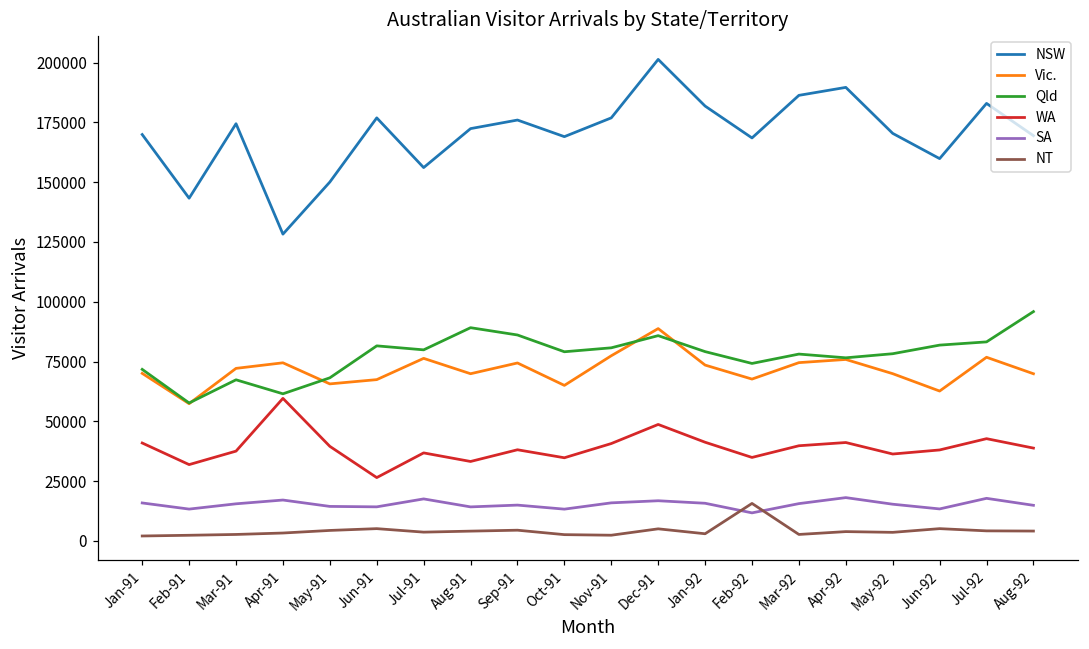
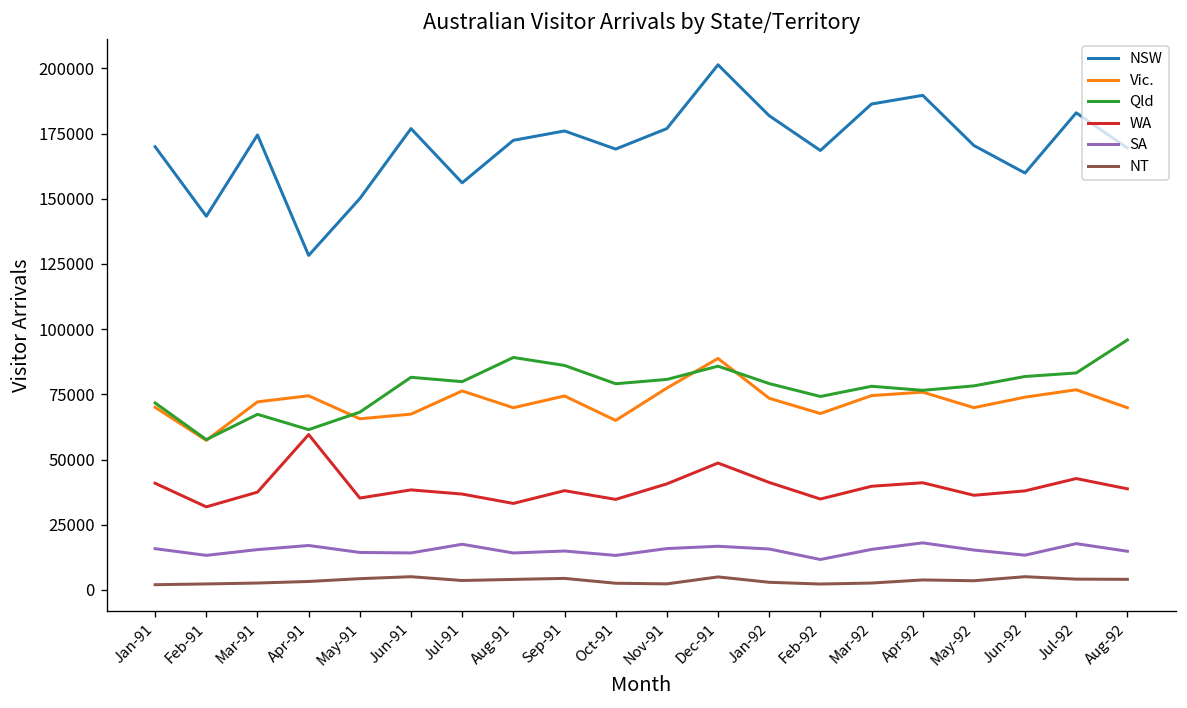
  {
    "NSW": {
      "Jan-91": 170000,
      "Feb-91": 143000,
      "Mar-91": 174000,
      "Apr-91": 128000,
      "May-91": 150000,
      "Jun-91": 177000,
      "Jul-91": 156000,
      "Aug-91": 172000,
      "Sep-91": 176000,
      "Oct-91": 169000,
      "Nov-91": 177000,
      "Dec-91": 201000,
      "Jan-92": 182000,
      "Feb-92": 169000,
      "Mar-92": 186000,
      "Apr-92": 190000,
      "May-92": 170000,
      "Jun-92": 160000,
      "Jul-92": 183000
    },
    "Vic.": {
      "Jan-91": 70000,
      "Mar-91": 72000,
      "Apr-91": 74000,
      "May-91": 66000,
      "Jun-91": 67000,
      "Jul-91": 76000,
      "Aug-91": 70000,
      "Sep-91": 74000,
      "Oct-91": 65000,
      "Nov-91": 77000,
      "Dec-91": 89000,
      "Jan-92": 74000,
      "Feb-92": 68000,
      "Mar-92": 75000,
      "May-92": 70000,
-     "Jun-92": 63000,
+     "Jun-92": 74000,
      "Jul-92": 77000,
      "Aug-92": 70000
    },
    "Qld": {
      "Jan-91": 72000,
      "Mar-91": 67000,
      "Apr-91": 61000,
      "May-91": 68000,
      "Jun-91": 82000,
      "Jul-91": 80000,
      "Aug-91": 89000,
      "Sep-91": 86000,
      "Oct-91": 79000,
      "Nov-91": 81000,
      "Dec-91": 86000,
      "Jan-92": 79000,
      "Feb-92": 74000,
      "Mar-92": 78000,
      "May-92": 78000,
      "Jun-92": 82000,
      "Jul-92": 83000,
      "Aug-92": 96000
    },
    "WA": {
      "Jan-91": 41000,
      "Feb-91": 32000,
      "Mar-91": 38000,
      "Apr-91": 60000,
-     "May-91": 40000,
-     "Jun-91": 26000,
+     "May-91": 35000,
+     "Jun-91": 38000,
      "Jul-91": 37000,
      "Aug-91": 33000,
      "Sep-91": 38000,
      "Oct-91": 35000,
      "Nov-91": 41000,
      "Dec-91": 49000,
      "Jan-92": 41000,
      "Feb-92": 35000,
      "Mar-92": 40000,
      "Apr-92": 41000,
      "May-92": 36000,
      "Jun-92": 38000,
      "Jul-92": 43000,
      "Aug-92": 39000
    },
    "SA": {
      "Jan-91": 16000,
      "Feb-91": 13000,
      "Mar-91": 15000,
      "Apr-91": 17000,
      "May-91": 14000,
      "Jun-91": 14000,
      "Jul-91": 18000,
      "Aug-91": 14000,
      "Sep-91": 15000,
      "Oct-91": 13000,
      "Nov-91": 16000,
      "Dec-91": 17000,
      "Jan-92": 16000,
      "Feb-92": 12000,
      "Mar-92": 16000,
      "Apr-92": 18000,
      "May-92": 15000,
      "Jun-92": 13000,
      "Jul-92": 18000,
      "Aug-92": 15000
    },
    "NT": {
      "Jan-91": 2000,
      "Feb-91": 2000,
      "Mar-91": 3000,
      "Apr-91": 3000,
      "May-91": 4000,
      "Jun-91": 5000,
      "Jul-91": 4000,
      "Aug-91": 4000,
      "Sep-91": 4000,
      "Oct-91": 3000,
      "Nov-91": 2000,
      "Dec-91": 5000,
      "Jan-92": 3000,
-     "Feb-92": 16000,
+     "Feb-92": 2000,
      "Mar-92": 3000,
      "Apr-92": 4000,
      "May-92": 4000,
      "Jun-92": 5000,
      "Jul-92": 4000,
      "Aug-92": 4000
    }
  }
